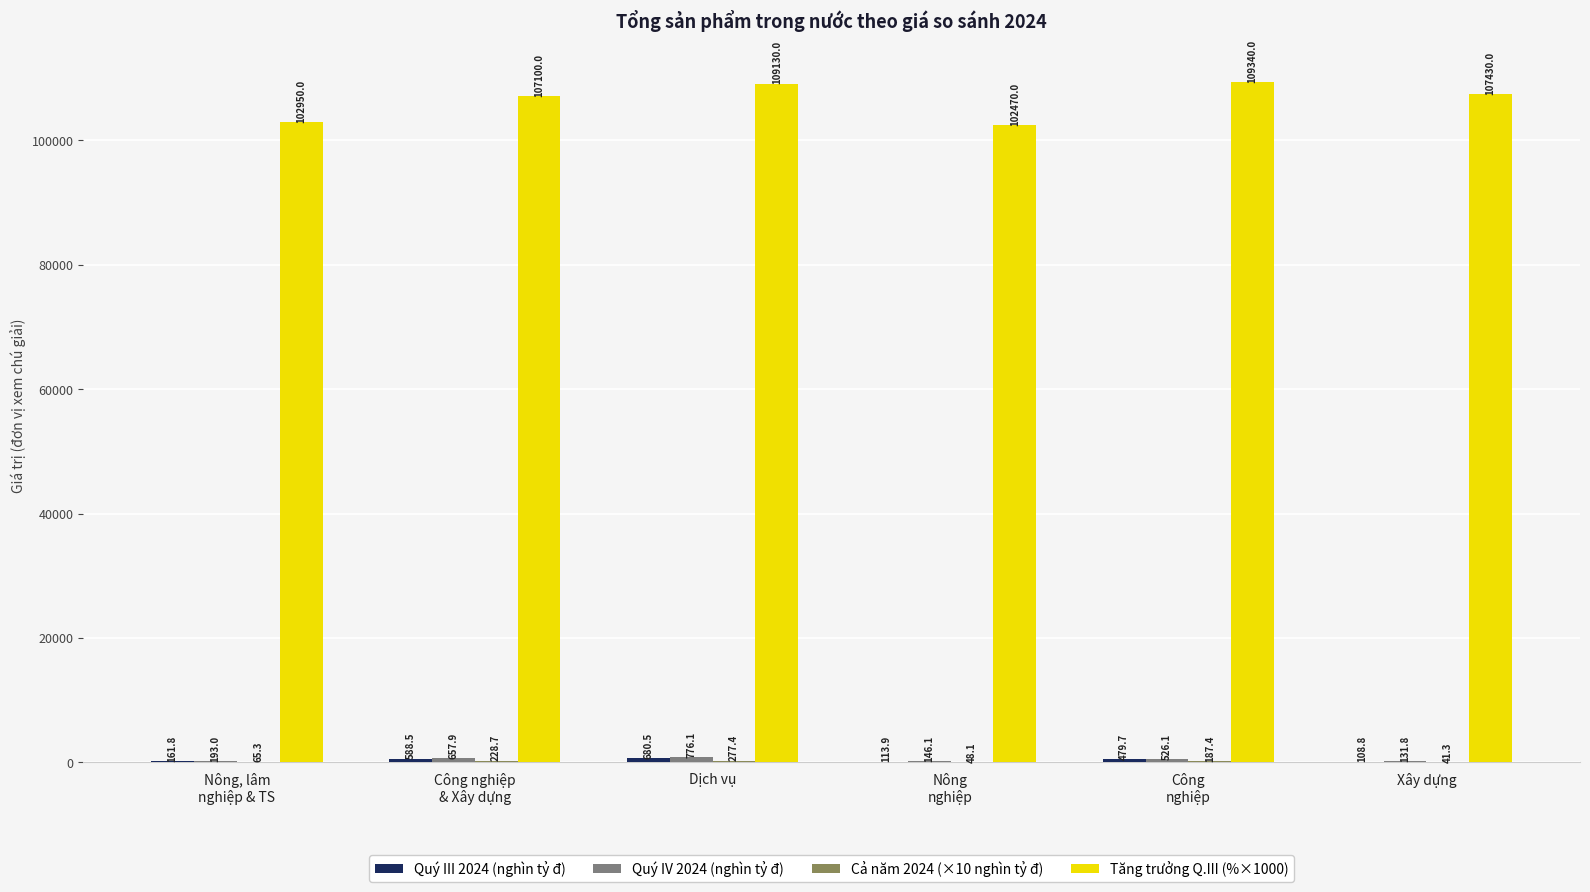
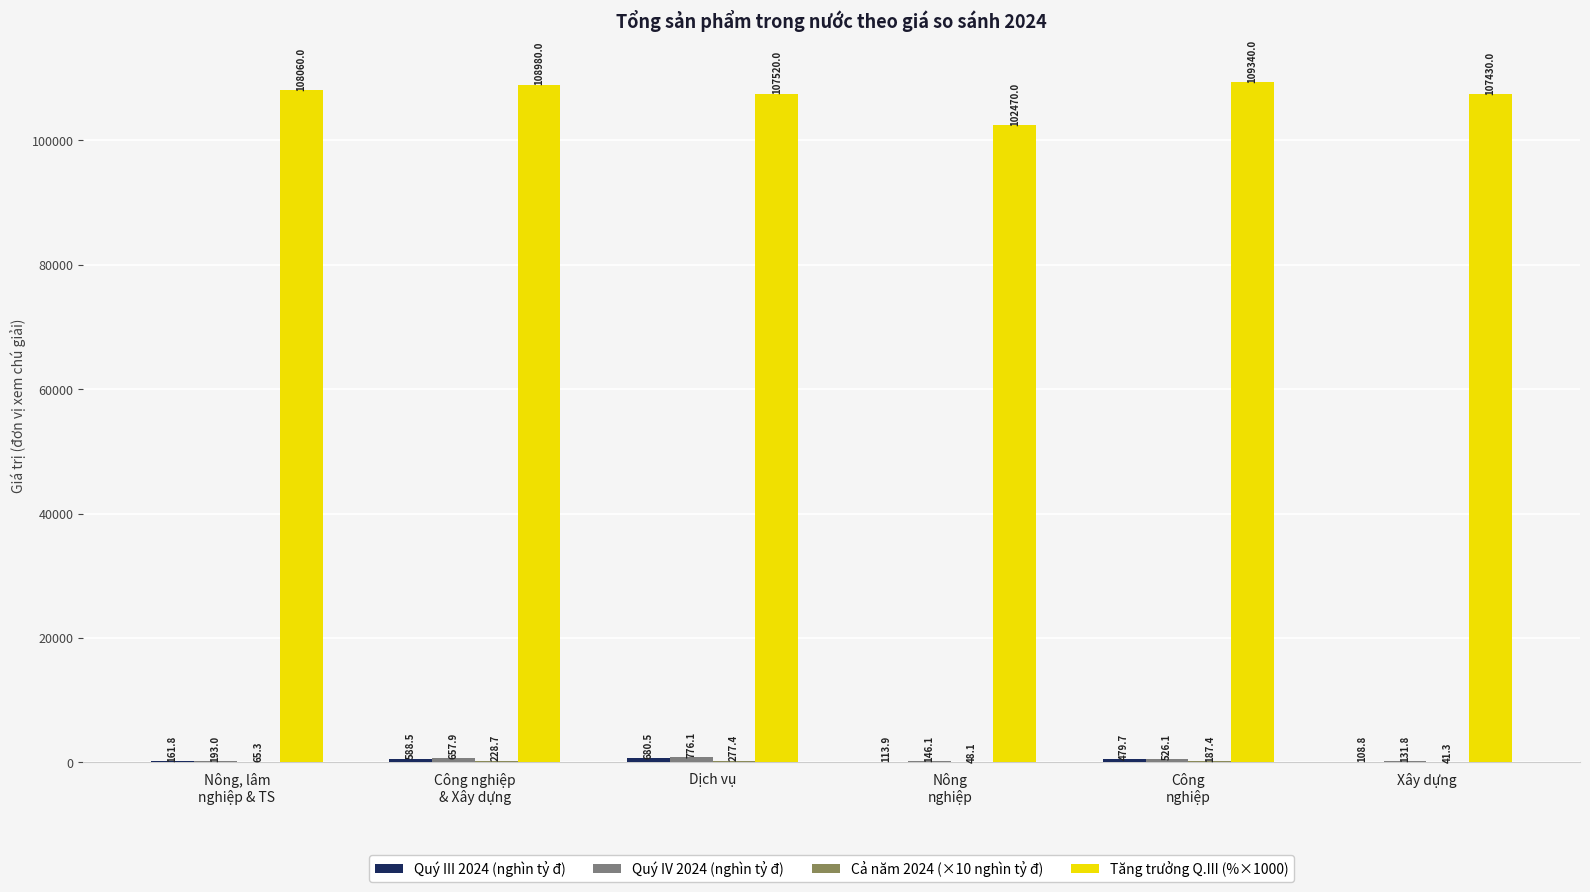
  {
    "Quý III 2024 (nghìn tỷ đ)": {
      "Nông, lâm nghiệp & TS": 161.8,
      "Công nghiệp & Xây dựng": 588.5,
      "Dịch vụ": 680.5,
      "Nông nghiệp": 113.9,
      "Công nghiệp": 479.7,
      "Xây dựng": 108.8
    },
    "Tăng trưởng Q.III (%×1000)": {
-     "Nông, lâm nghiệp & TS": 102950.0,
-     "Công nghiệp & Xây dựng": 107100.0,
-     "Dịch vụ": 109130.0,
+     "Nông, lâm nghiệp & TS": 108060.0,
+     "Công nghiệp & Xây dựng": 108980.0,
+     "Dịch vụ": 107520.0,
      "Nông nghiệp": 102470.0,
      "Công nghiệp": 109340.0,
      "Xây dựng": 107430.0
    }
  }
